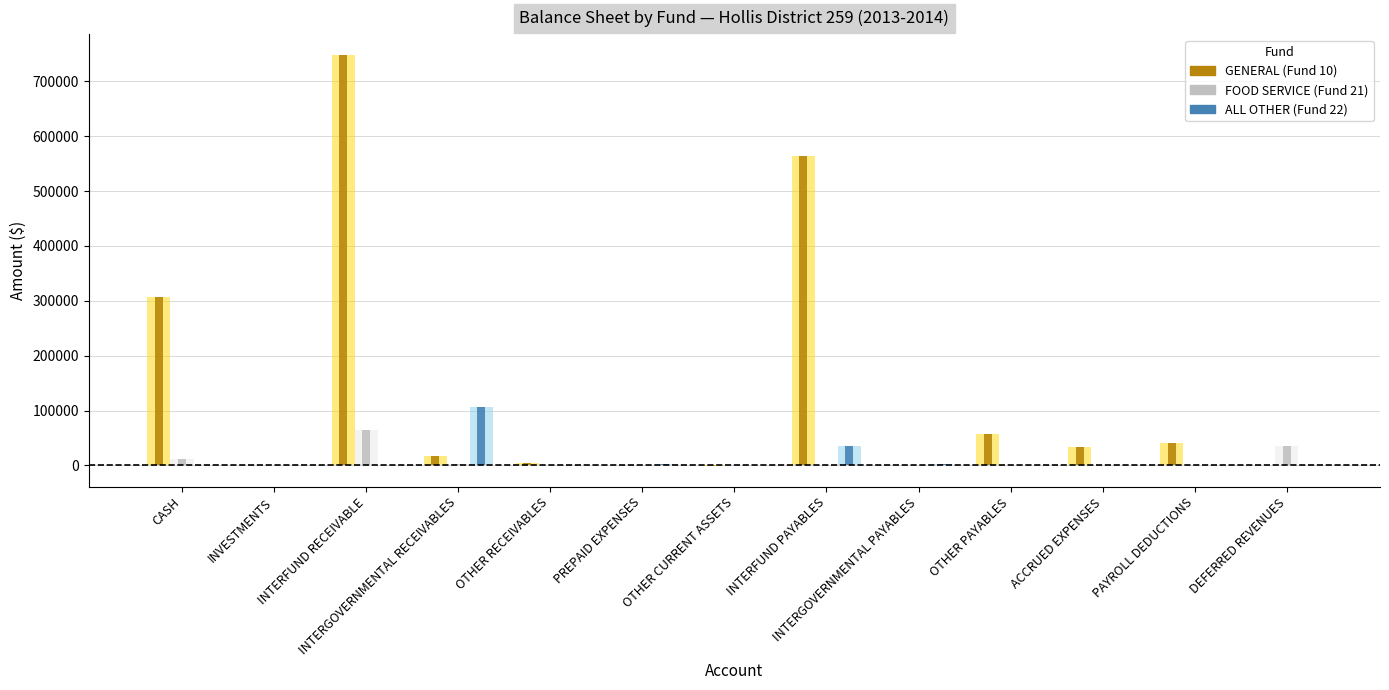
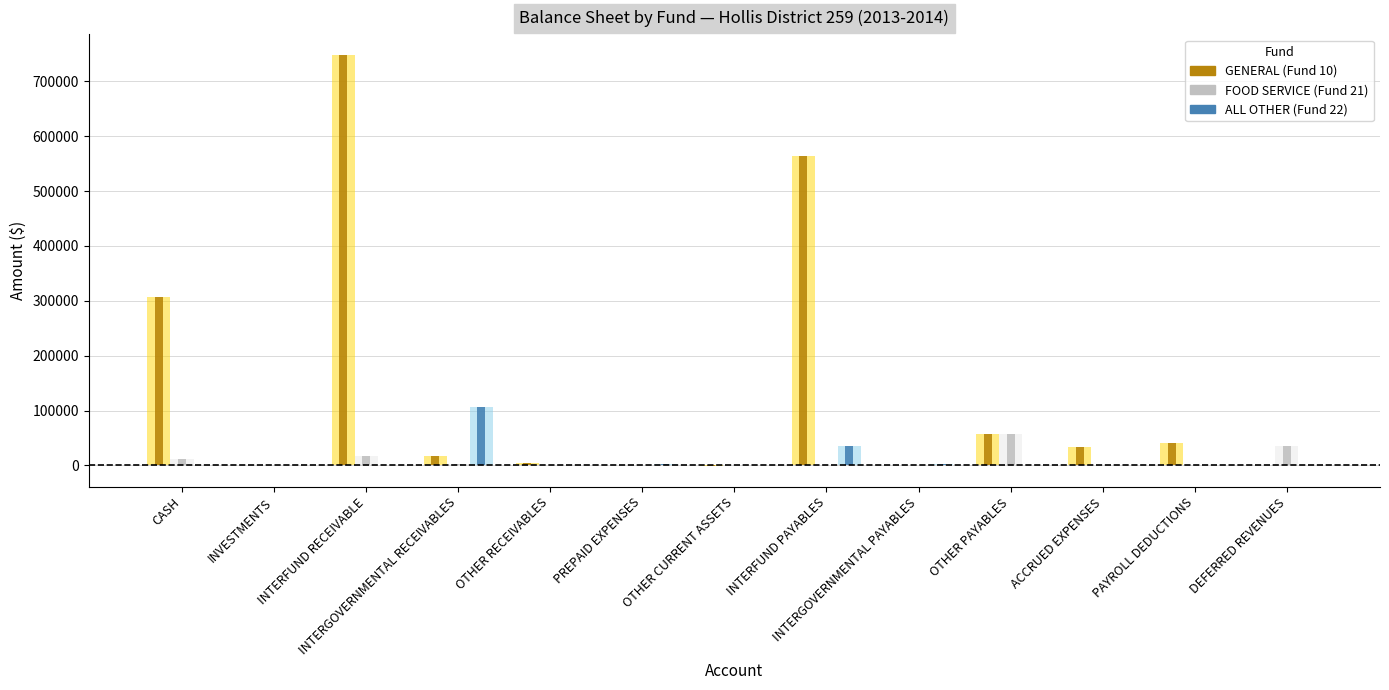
  {
    "GENERAL (Fund 10)": {
      "CASH": 310000,
      "INTERFUND RECEIVABLE": 750000,
      "INTERGOVERNMENTAL RECEIVABLES": 20000,
      "INTERFUND PAYABLES": 560000,
      "INTERGOVERNMENTAL PAYABLES": 0,
      "OTHER PAYABLES": 60000,
      "ACCRUED EXPENSES": 30000,
      "PAYROLL DEDUCTIONS": 40000
    },
    "FOOD SERVICE (Fund 21)": {
      "CASH": 10000,
      "INVESTMENTS": 0,
-     "INTERFUND RECEIVABLE": 70000,
+     "INTERFUND RECEIVABLE": 20000,
      "OTHER RECEIVABLES": 0,
      "PREPAID EXPENSES": 0,
      "OTHER CURRENT ASSETS": 0,
      "INTERFUND PAYABLES": 0,
      "INTERGOVERNMENTAL PAYABLES": 0,
-     "OTHER PAYABLES": 0,
+     "OTHER PAYABLES": 60000,
      "ACCRUED EXPENSES": 0,
      "PAYROLL DEDUCTIONS": 0,
      "DEFERRED REVENUES": 40000
    },
    "ALL OTHER (Fund 22)": {
      "CASH": 0,
      "INVESTMENTS": 0,
      "INTERFUND RECEIVABLE": 0,
      "INTERGOVERNMENTAL RECEIVABLES": 110000,
      "OTHER RECEIVABLES": 0,
      "OTHER CURRENT ASSETS": 0,
      "INTERFUND PAYABLES": 40000,
      "ACCRUED EXPENSES": 0,
      "PAYROLL DEDUCTIONS": 0,
      "DEFERRED REVENUES": 0
    }
  }
